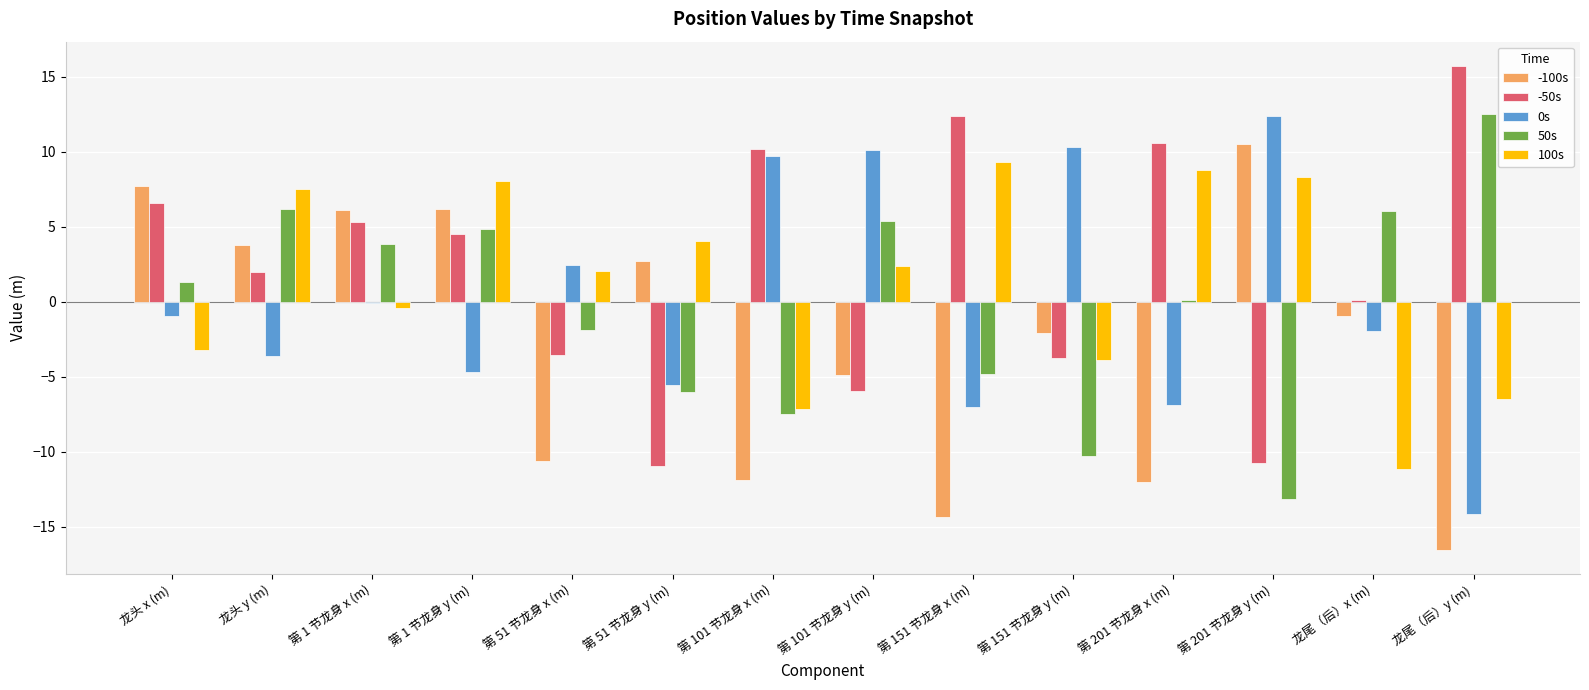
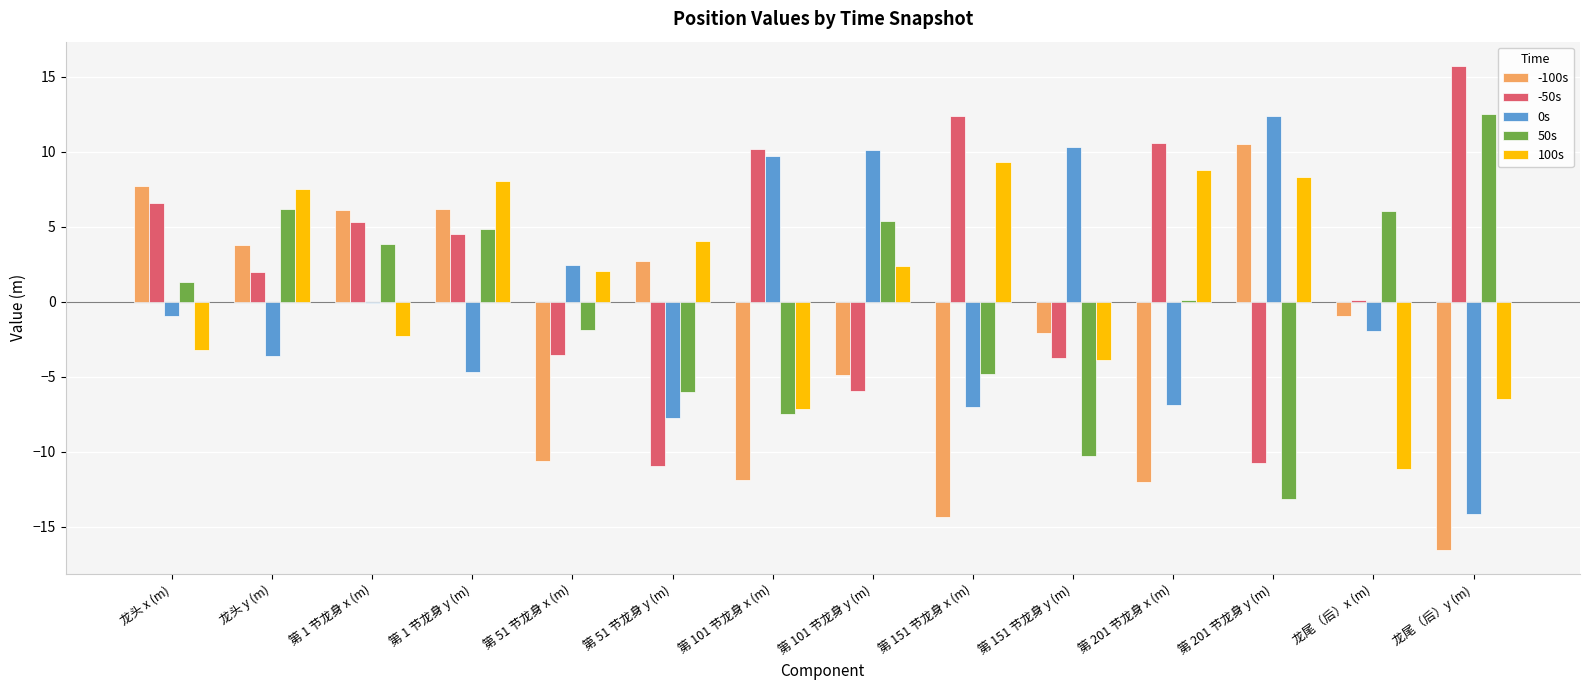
  {
    "-100s": {
      "龙头 x (m)": 7.7,
      "龙头 y (m)": 3.8,
      "第 1 节龙身 x (m)": 6.1,
      "第 1 节龙身 y (m)": 6.2,
      "第 51 节龙身 x (m)": -10.6,
      "第 51 节龙身 y (m)": 2.7,
      "第 101 节龙身 x (m)": -11.9,
      "第 101 节龙身 y (m)": -4.9,
      "第 151 节龙身 x (m)": -14.3,
      "第 151 节龙身 y (m)": -2.1,
      "第 201 节龙身 x (m)": -12.0,
      "第 201 节龙身 y (m)": 10.5,
      "龙尾（后）x (m)": -0.9,
      "龙尾（后）y (m)": -16.5
    },
    "-50s": {
      "龙头 x (m)": 6.6,
      "龙头 y (m)": 2.0,
      "第 1 节龙身 x (m)": 5.3,
      "第 1 节龙身 y (m)": 4.5,
      "第 51 节龙身 x (m)": -3.6,
      "第 51 节龙身 y (m)": -11.0,
      "第 101 节龙身 x (m)": 10.2,
      "第 101 节龙身 y (m)": -5.9,
      "第 151 节龙身 x (m)": 12.3,
      "第 151 节龙身 y (m)": -3.8,
      "第 201 节龙身 x (m)": 10.6,
      "第 201 节龙身 y (m)": -10.8,
      "龙尾（后）y (m)": 15.7
    },
    "0s": {
      "龙头 x (m)": -0.9,
      "龙头 y (m)": -3.6,
      "第 1 节龙身 y (m)": -4.7,
      "第 51 节龙身 x (m)": 2.5,
-     "第 51 节龙身 y (m)": -5.5,
+     "第 51 节龙身 y (m)": -7.8,
      "第 101 节龙身 x (m)": 9.7,
      "第 101 节龙身 y (m)": 10.1,
      "第 151 节龙身 x (m)": -7.0,
      "第 151 节龙身 y (m)": 10.3,
      "第 201 节龙身 x (m)": -6.9,
      "第 201 节龙身 y (m)": 12.4,
      "龙尾（后）x (m)": -1.9,
      "龙尾（后）y (m)": -14.2
    },
    "50s": {
      "龙头 x (m)": 1.3,
      "龙头 y (m)": 6.2,
      "第 1 节龙身 x (m)": 3.8,
      "第 1 节龙身 y (m)": 4.9,
      "第 51 节龙身 x (m)": -1.9,
      "第 51 节龙身 y (m)": -6.0,
      "第 101 节龙身 x (m)": -7.5,
      "第 101 节龙身 y (m)": 5.4,
      "第 151 节龙身 x (m)": -4.8,
      "第 151 节龙身 y (m)": -10.3,
      "第 201 节龙身 y (m)": -13.2,
      "龙尾（后）x (m)": 6.1,
      "龙尾（后）y (m)": 12.5
    },
    "100s": {
      "龙头 x (m)": -3.2,
      "龙头 y (m)": 7.5,
-     "第 1 节龙身 x (m)": -0.4,
+     "第 1 节龙身 x (m)": -2.3,
      "第 1 节龙身 y (m)": 8.1,
      "第 51 节龙身 x (m)": 2.0,
      "第 51 节龙身 y (m)": 4.1,
      "第 101 节龙身 x (m)": -7.2,
      "第 101 节龙身 y (m)": 2.4,
      "第 151 节龙身 x (m)": 9.3,
      "第 151 节龙身 y (m)": -3.9,
      "第 201 节龙身 x (m)": 8.8,
      "第 201 节龙身 y (m)": 8.3,
      "龙尾（后）x (m)": -11.2,
      "龙尾（后）y (m)": -6.4
    }
  }
